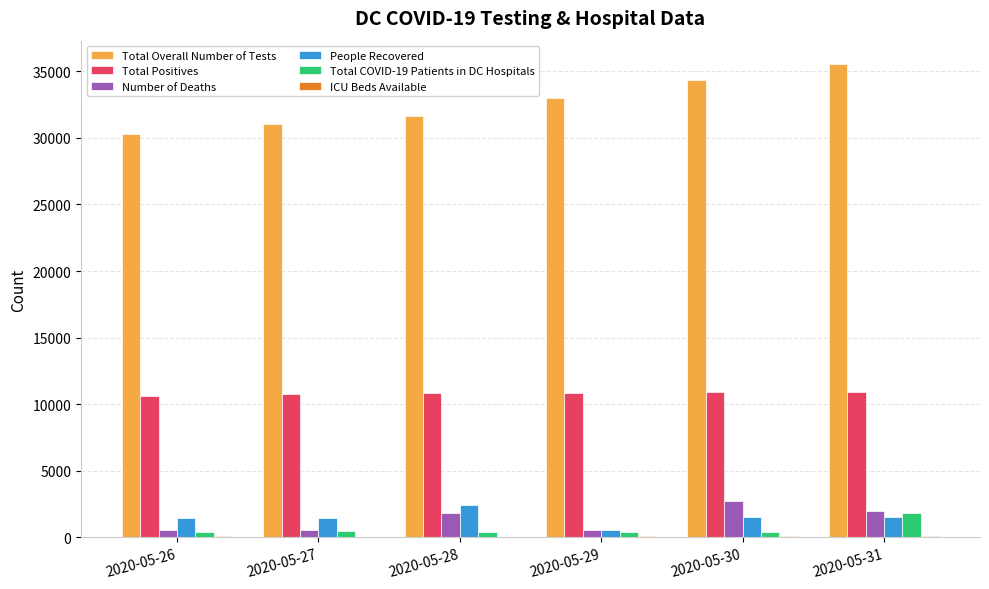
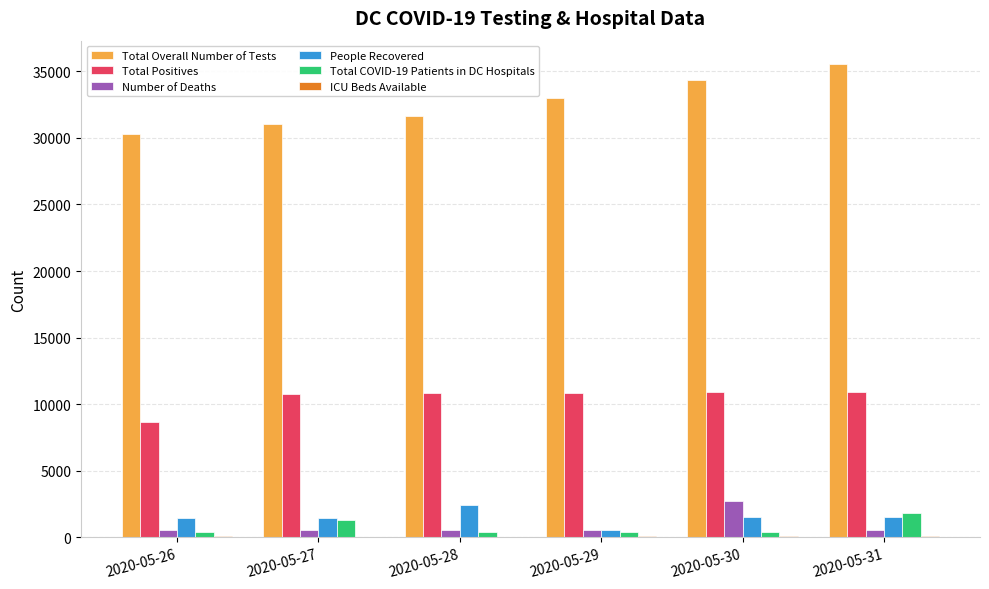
  {
    "Total Positives": {
-     "2020-05-26": 10600,
+     "2020-05-26": 8700,
      "2020-05-27": 10700,
      "2020-05-28": 10800,
      "2020-05-29": 10800,
      "2020-05-30": 10900,
      "2020-05-31": 10900
    },
    "Number of Deaths": {
      "2020-05-26": 600,
      "2020-05-27": 600,
-     "2020-05-28": 1800,
+     "2020-05-28": 600,
      "2020-05-29": 600,
      "2020-05-30": 2700,
-     "2020-05-31": 1900
+     "2020-05-31": 600
    },
    "People Recovered": {
      "2020-05-26": 1500,
      "2020-05-27": 1500,
      "2020-05-28": 2500,
      "2020-05-29": 600,
      "2020-05-30": 1500,
      "2020-05-31": 1600
    },
    "Total COVID-19 Patients in DC Hospitals": {
      "2020-05-26": 400,
-     "2020-05-27": 400,
+     "2020-05-27": 1300,
      "2020-05-28": 400,
      "2020-05-29": 400,
      "2020-05-30": 400,
      "2020-05-31": 1800
    }
  }
